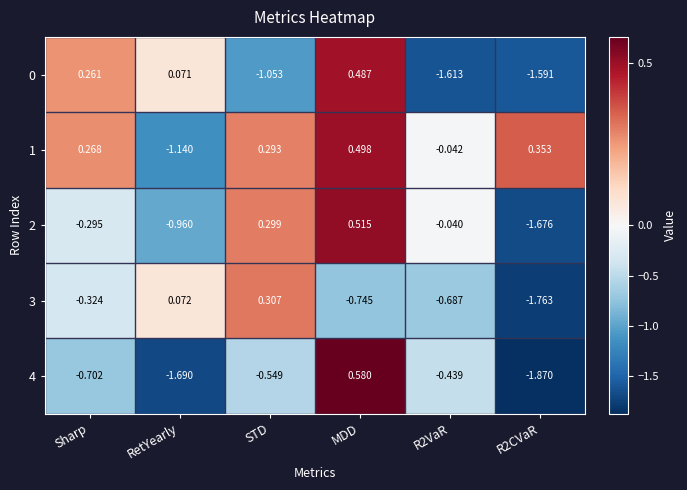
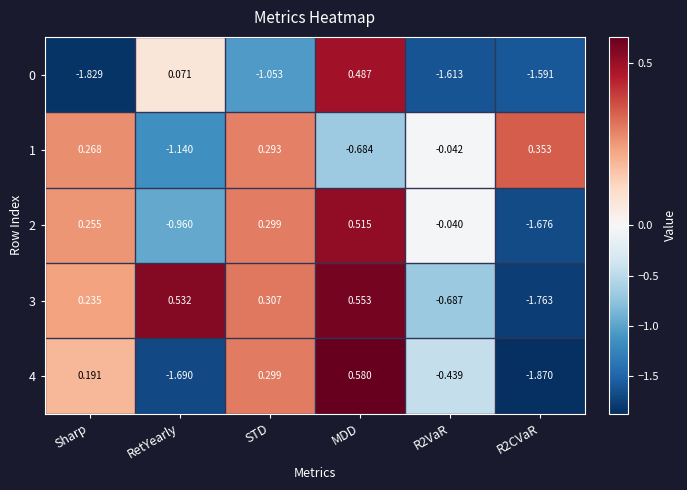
  {
    "0": {
-     "Sharp": 0.261,
+     "Sharp": -1.829,
      "RetYearly": 0.071,
      "STD": -1.053,
      "MDD": 0.487,
      "R2VaR": -1.613,
      "R2CVaR": -1.591
    },
    "1": {
      "Sharp": 0.268,
      "RetYearly": -1.140,
      "STD": 0.293,
-     "MDD": 0.498,
+     "MDD": -0.684,
      "R2VaR": -0.042,
      "R2CVaR": 0.353
    },
    "2": {
-     "Sharp": -0.295,
+     "Sharp": 0.255,
      "RetYearly": -0.960,
      "STD": 0.299,
      "MDD": 0.515,
      "R2VaR": -0.040,
      "R2CVaR": -1.676
    },
    "3": {
-     "Sharp": -0.324,
-     "RetYearly": 0.072,
+     "Sharp": 0.235,
+     "RetYearly": 0.532,
      "STD": 0.307,
-     "MDD": -0.745,
+     "MDD": 0.553,
      "R2VaR": -0.687,
      "R2CVaR": -1.763
    },
    "4": {
-     "Sharp": -0.702,
+     "Sharp": 0.191,
      "RetYearly": -1.690,
-     "STD": -0.549,
+     "STD": 0.299,
      "MDD": 0.580,
      "R2VaR": -0.439,
      "R2CVaR": -1.870
    }
  }
